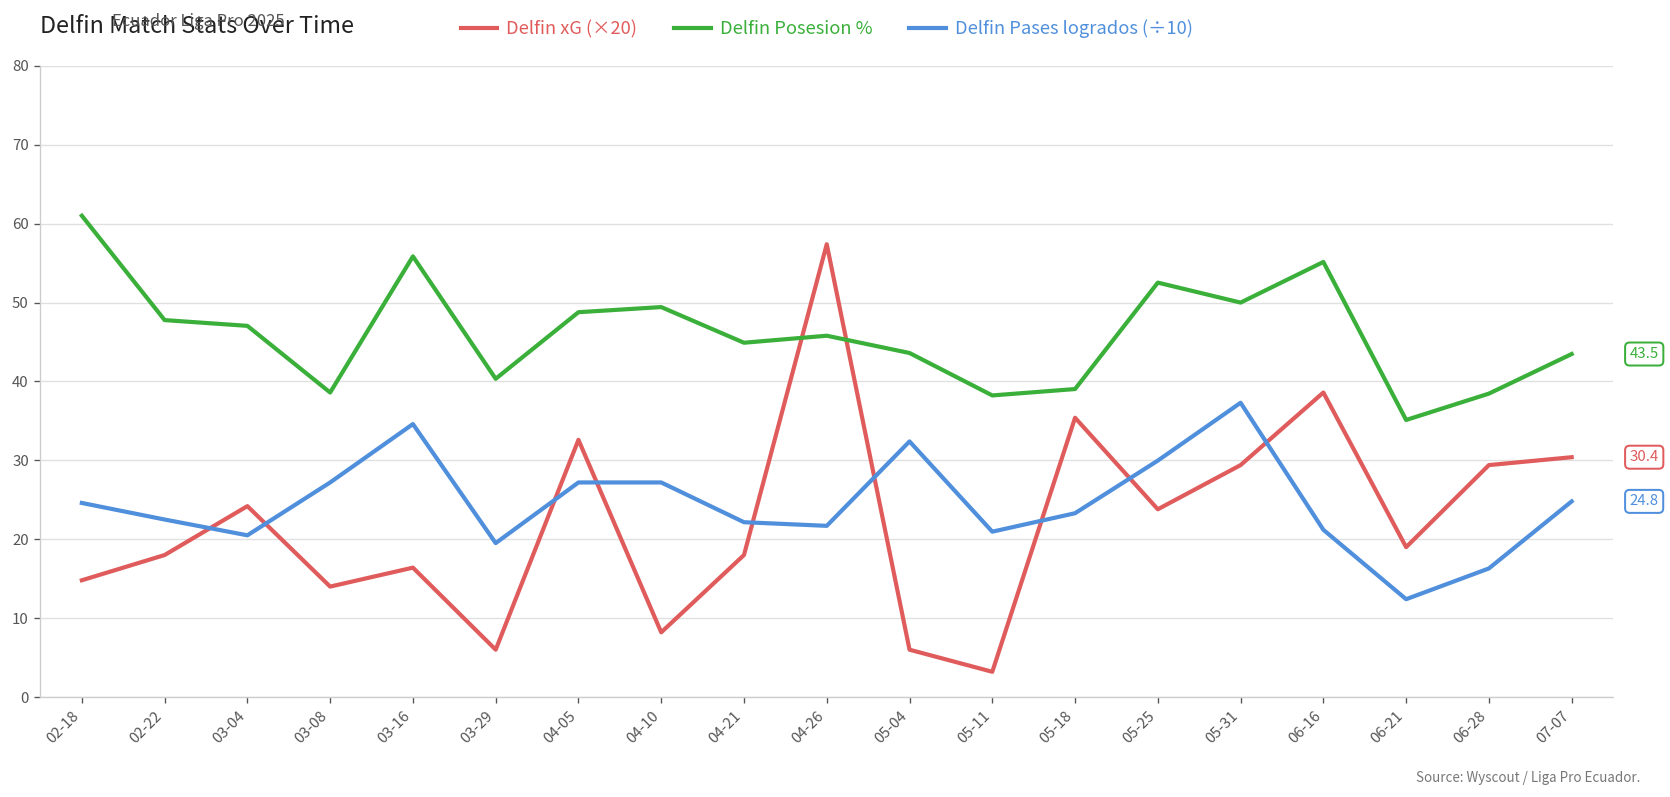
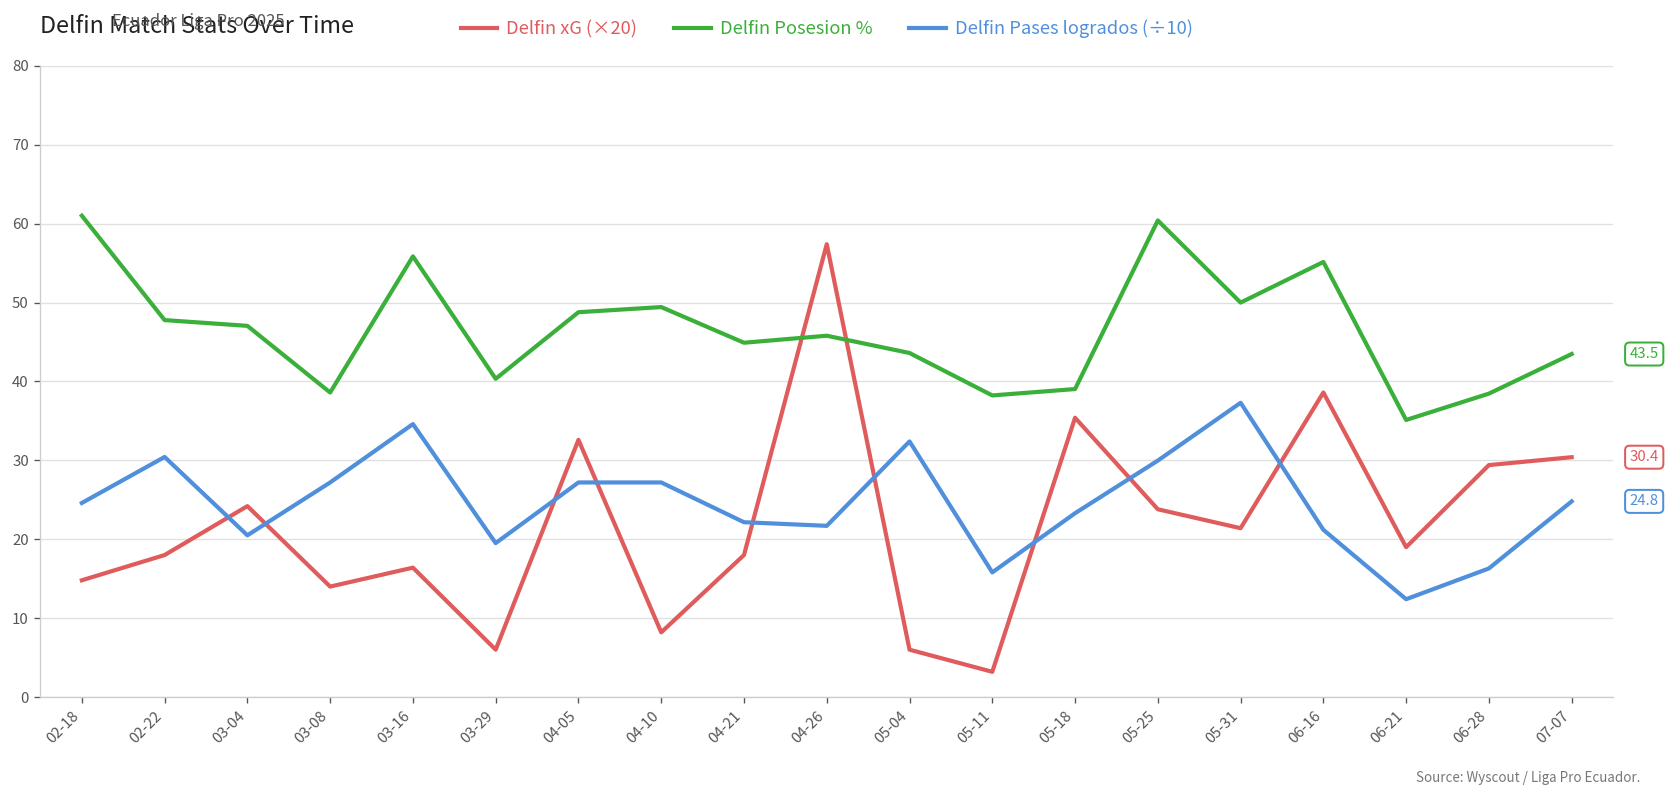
  {
    "Delfin xG (×20)": {
      "02-18": 15,
      "02-22": 18,
      "03-04": 24,
      "03-08": 14,
      "03-16": 16,
      "03-29": 6,
      "04-05": 33,
      "04-10": 8,
      "04-21": 18,
      "04-26": 57,
      "05-04": 6,
      "05-11": 3,
      "05-18": 35,
      "05-25": 24,
-     "05-31": 29,
+     "05-31": 21,
      "06-16": 39,
      "06-21": 19,
      "06-28": 29,
      "07-07": 30
    },
    "Delfin Posesion %": {
      "02-18": 61,
      "02-22": 48,
      "03-04": 47,
      "03-08": 39,
      "03-16": 56,
      "03-29": 40,
      "04-05": 49,
      "04-10": 49,
      "04-21": 45,
      "04-26": 46,
      "05-04": 44,
      "05-11": 38,
      "05-18": 39,
-     "05-25": 53,
+     "05-25": 60,
      "05-31": 50,
      "06-16": 55,
      "06-21": 35,
      "06-28": 38,
      "07-07": 43
    },
    "Delfin Pases logrados (÷10)": {
      "02-18": 25,
-     "02-22": 23,
+     "02-22": 30,
      "03-04": 21,
      "03-08": 27,
      "03-16": 35,
      "03-29": 20,
      "04-05": 27,
      "04-10": 27,
      "04-21": 22,
      "04-26": 22,
      "05-04": 32,
-     "05-11": 21,
+     "05-11": 16,
      "05-18": 23,
      "05-25": 30,
      "05-31": 37,
      "06-16": 21,
      "06-21": 12,
      "06-28": 16,
      "07-07": 25
    }
  }
